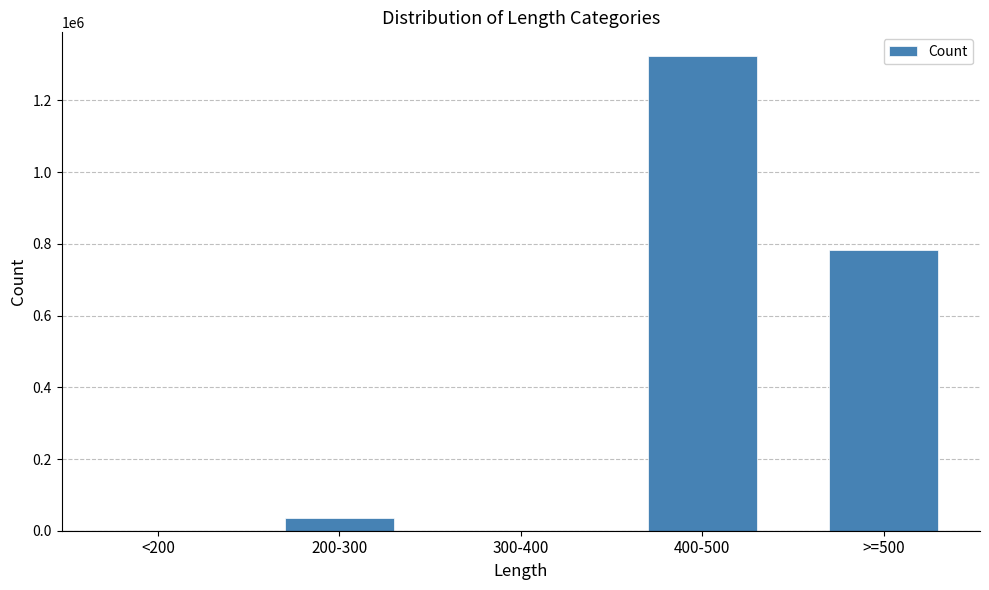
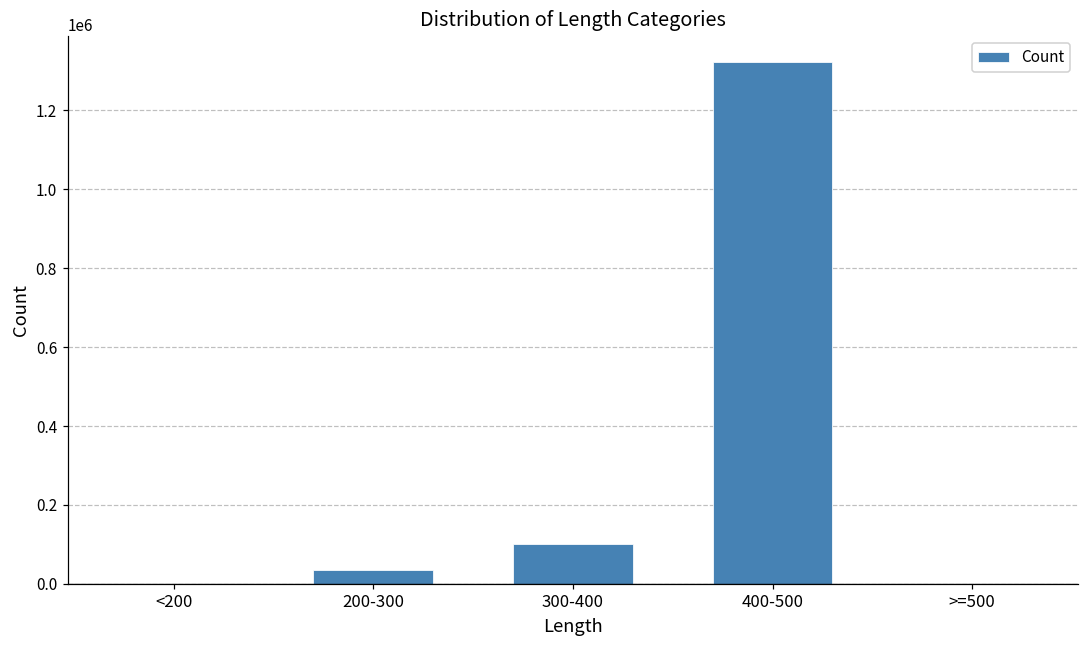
  {
    "200-300": 30000,
-   "300-400": 0,
+   "300-400": 100000,
    "400-500": 1320000,
-   ">=500": 780000
+   ">=500": 0
  }
